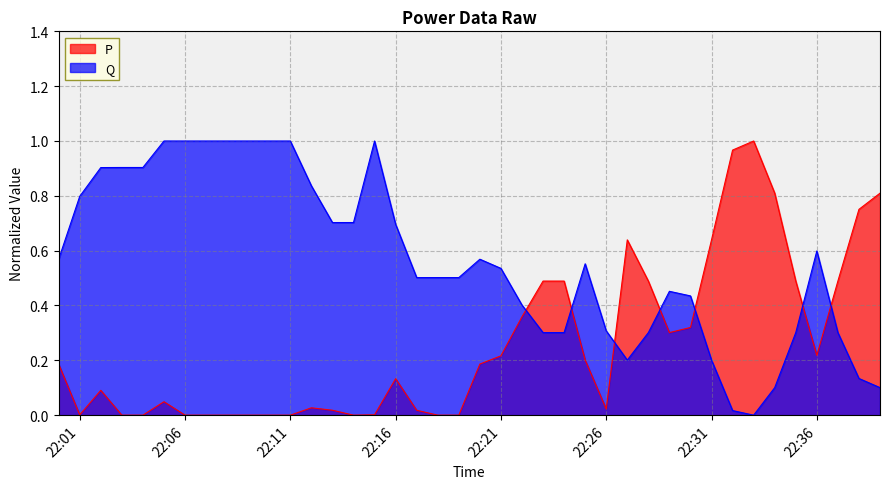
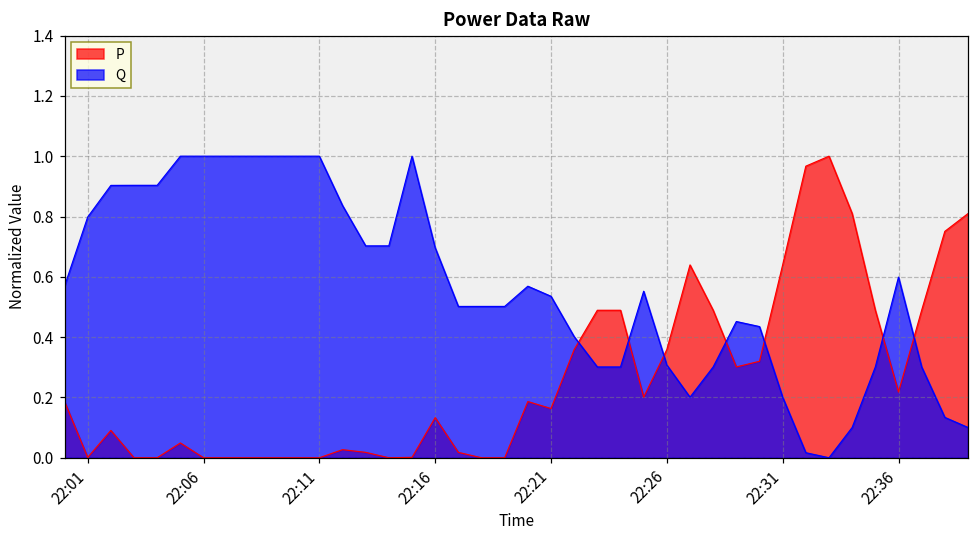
  {
    "P": {
      "22:01": 0.00,
      "22:06": 0.00,
      "22:11": 0.00,
      "22:16": 0.13,
-     "22:21": 0.22,
-     "22:26": 0.02,
+     "22:21": 0.16,
+     "22:26": 0.36,
      "22:31": 0.64,
      "22:36": 0.22
    },
    "Q": {
      "22:01": 0.80,
      "22:06": 1.00,
      "22:11": 1.00,
      "22:16": 0.70,
      "22:21": 0.54,
      "22:26": 0.31,
      "22:31": 0.20,
      "22:36": 0.60
    }
  }
